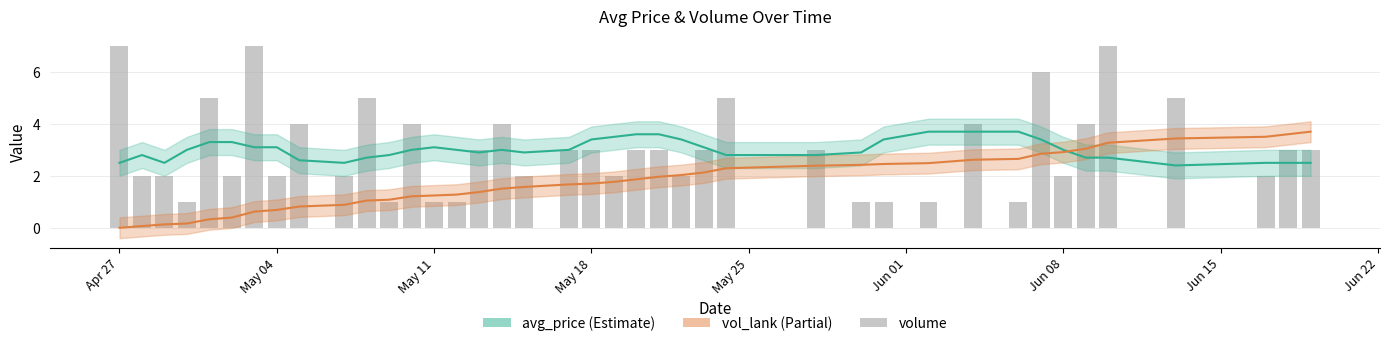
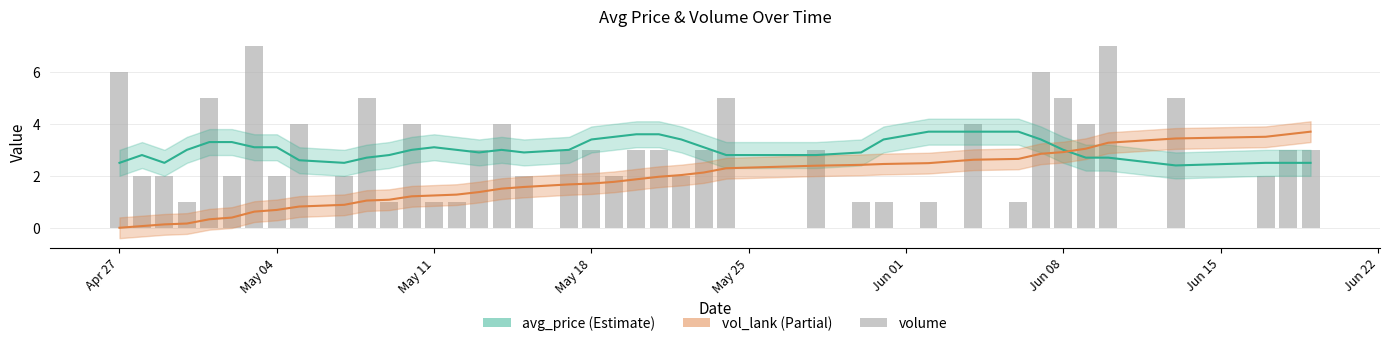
  {
    "volume": {
-     "Apr 27": 7,
+     "Apr 27": 6,
      "May 04": 2,
      "May 11": 1,
      "May 18": 3,
-     "Jun 08": 2
+     "Jun 08": 5
    }
  }
